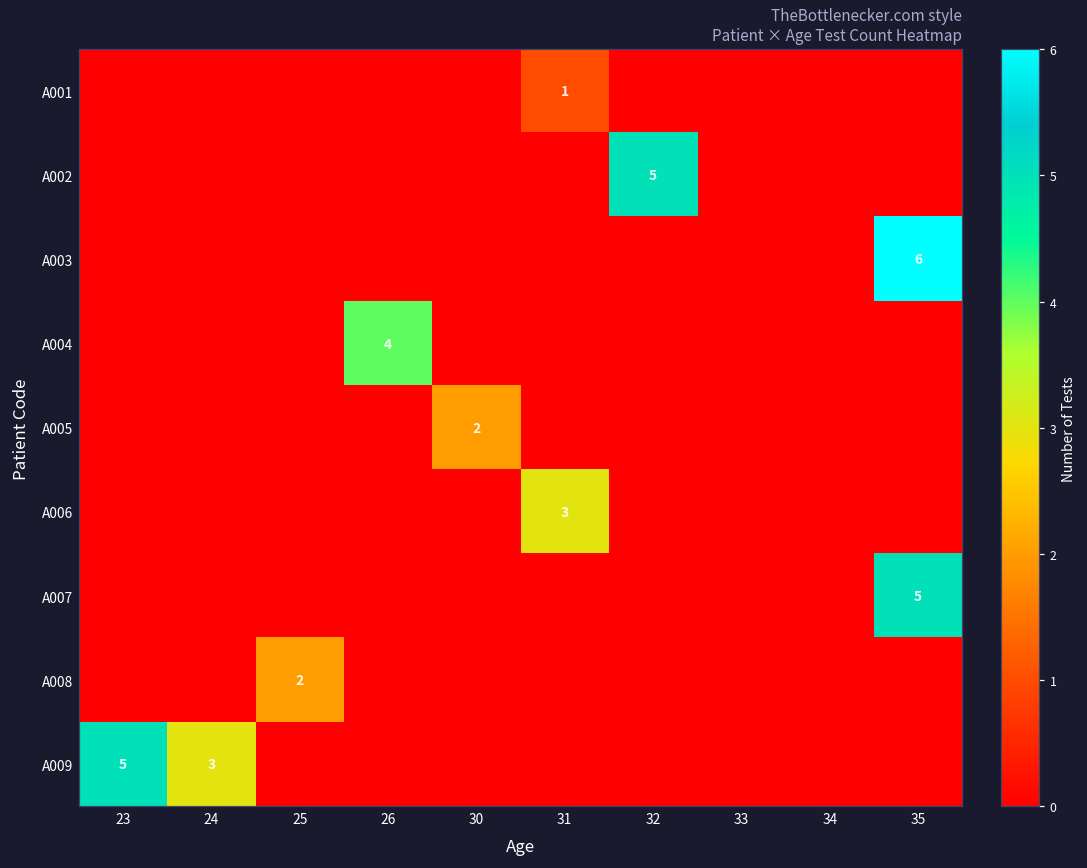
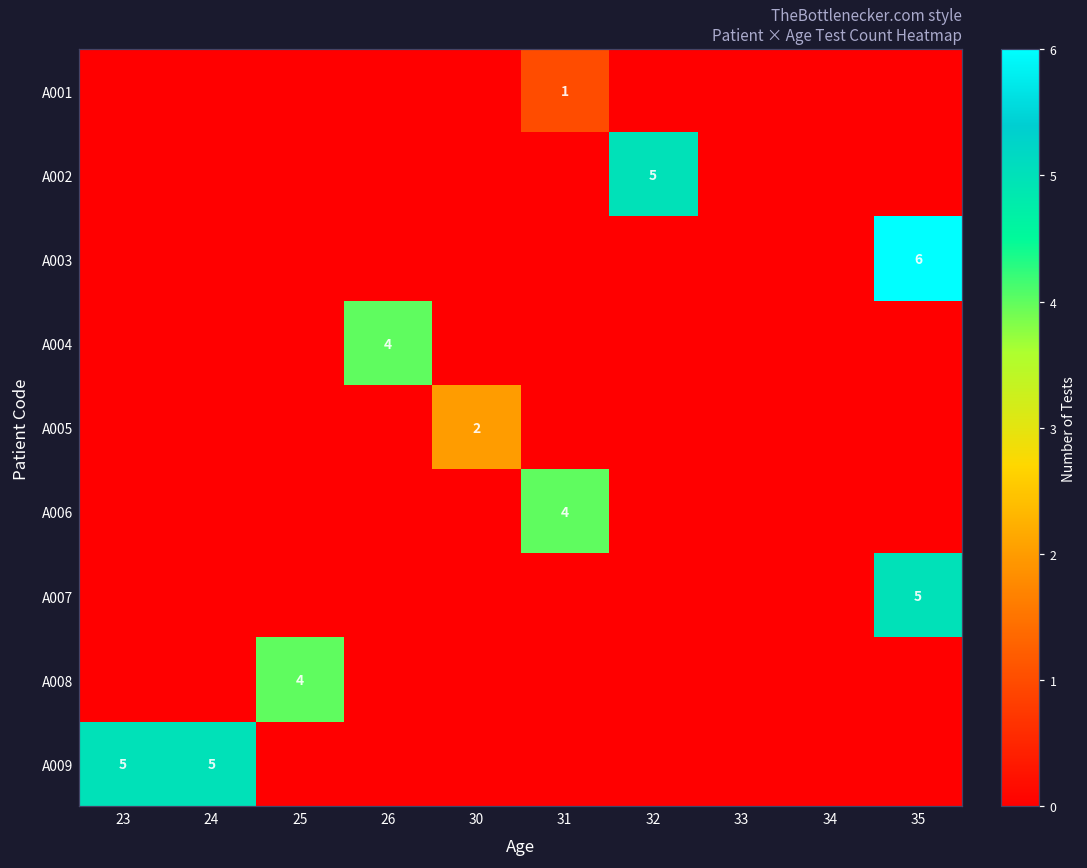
  {
    "A001": {
      "31": 1
    },
    "A002": {
      "32": 5
    },
    "A003": {
      "35": 6
    },
    "A004": {
      "26": 4
    },
    "A005": {
      "30": 2
    },
    "A006": {
-     "31": 3
+     "31": 4
    },
    "A007": {
      "35": 5
    },
    "A008": {
-     "25": 2
+     "25": 4
    },
    "A009": {
      "23": 5,
-     "24": 3
+     "24": 5
    }
  }
